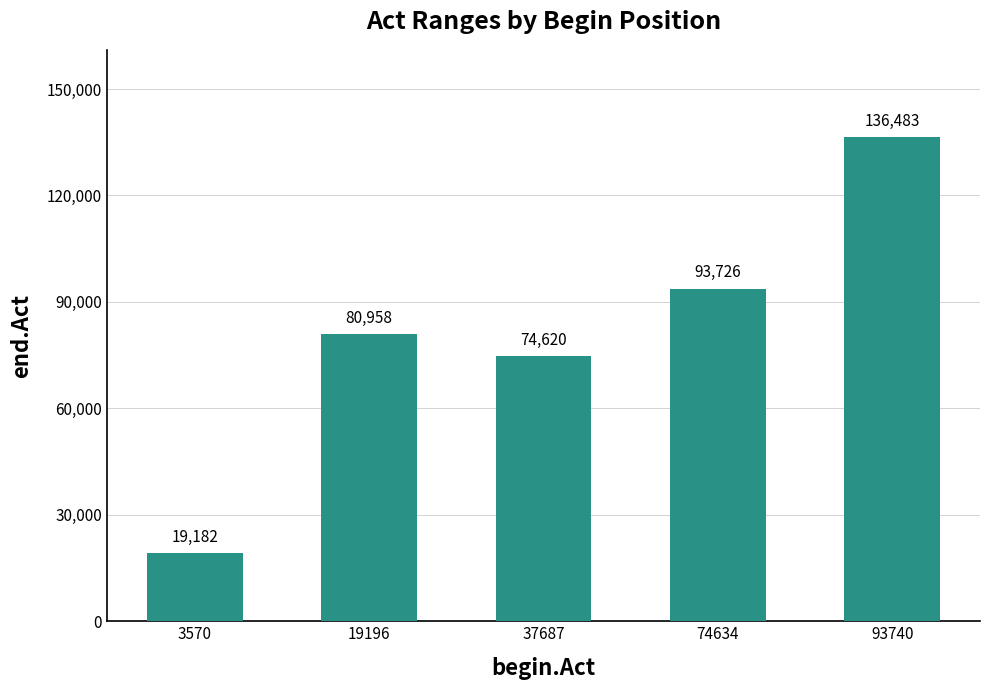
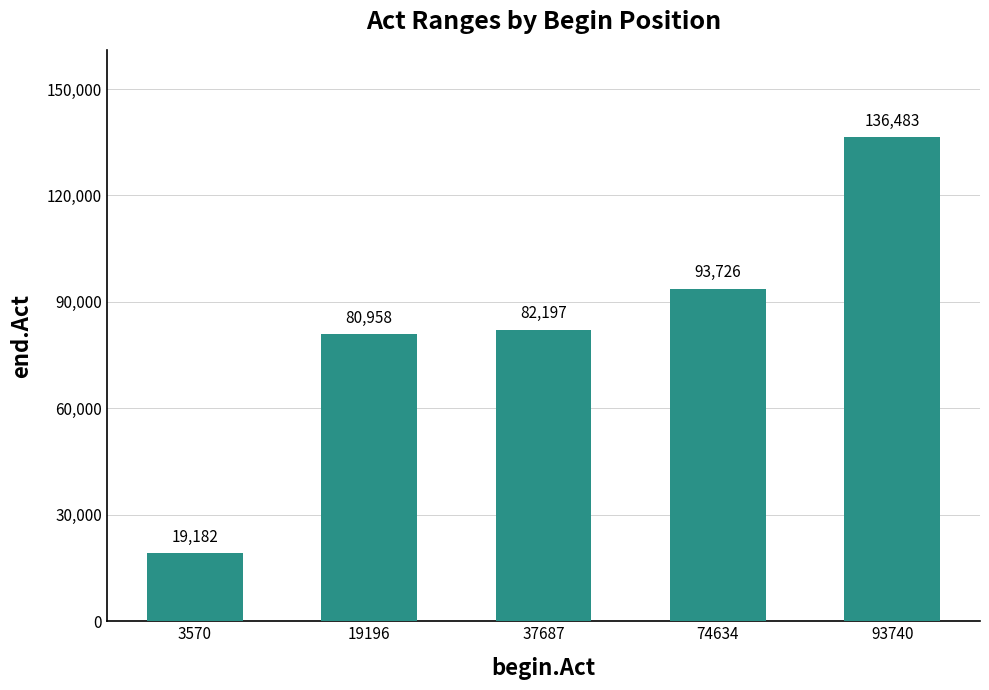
  {
    "3570": "19,182",
    "19196": "80,958",
-   "37687": "74,620",
+   "37687": "82,197",
    "74634": "93,726",
    "93740": "136,483"
  }
